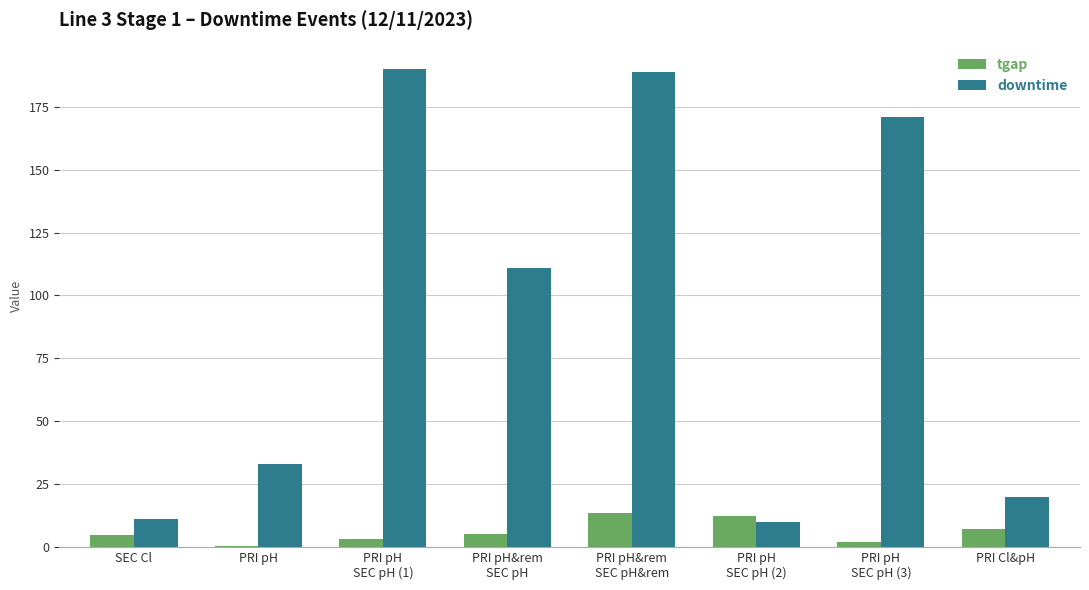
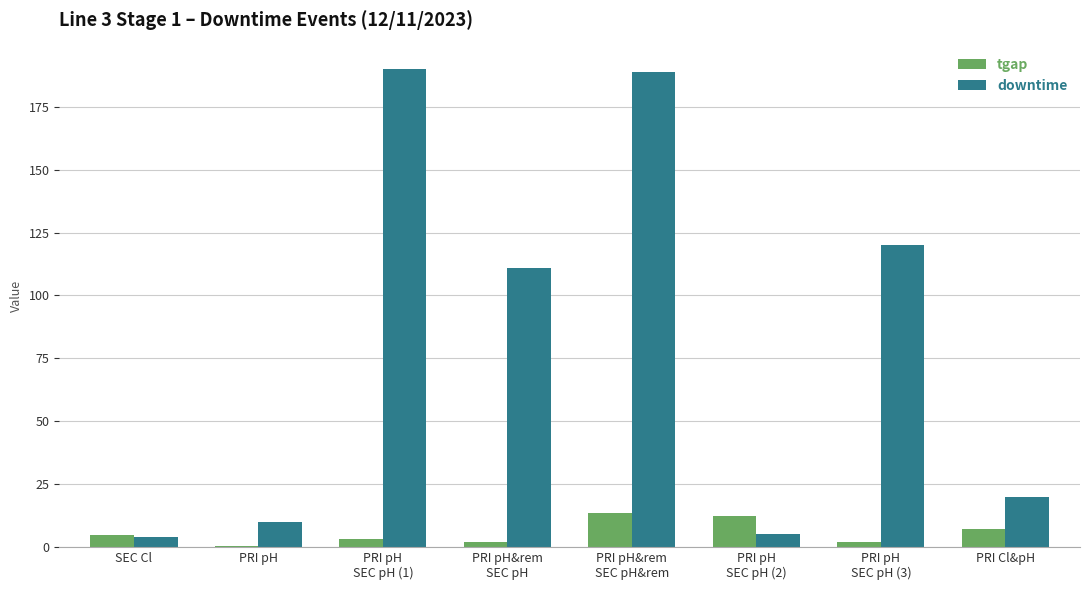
  {
    "tgap": {
      "SEC Cl": 5,
      "PRI pH SEC pH (1)": 3,
-     "PRI pH&rem SEC pH": 5,
+     "PRI pH&rem SEC pH": 2,
      "PRI pH&rem SEC pH&rem": 14,
      "PRI pH SEC pH (2)": 12,
      "PRI pH SEC pH (3)": 2,
      "PRI Cl&pH": 7
    },
    "downtime": {
-     "SEC Cl": 11,
-     "PRI pH": 33,
+     "SEC Cl": 4,
+     "PRI pH": 10,
      "PRI pH SEC pH (1)": 190,
      "PRI pH&rem SEC pH": 111,
      "PRI pH&rem SEC pH&rem": 189,
-     "PRI pH SEC pH (2)": 10,
-     "PRI pH SEC pH (3)": 171,
+     "PRI pH SEC pH (2)": 5,
+     "PRI pH SEC pH (3)": 120,
      "PRI Cl&pH": 20
    }
  }
